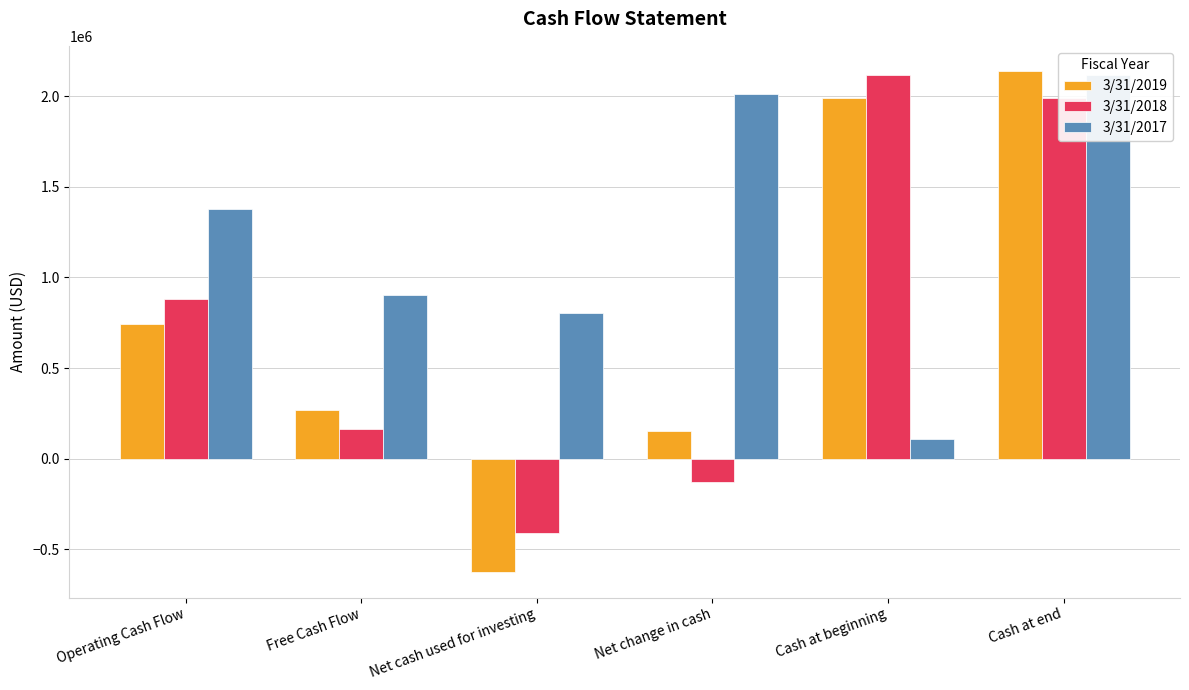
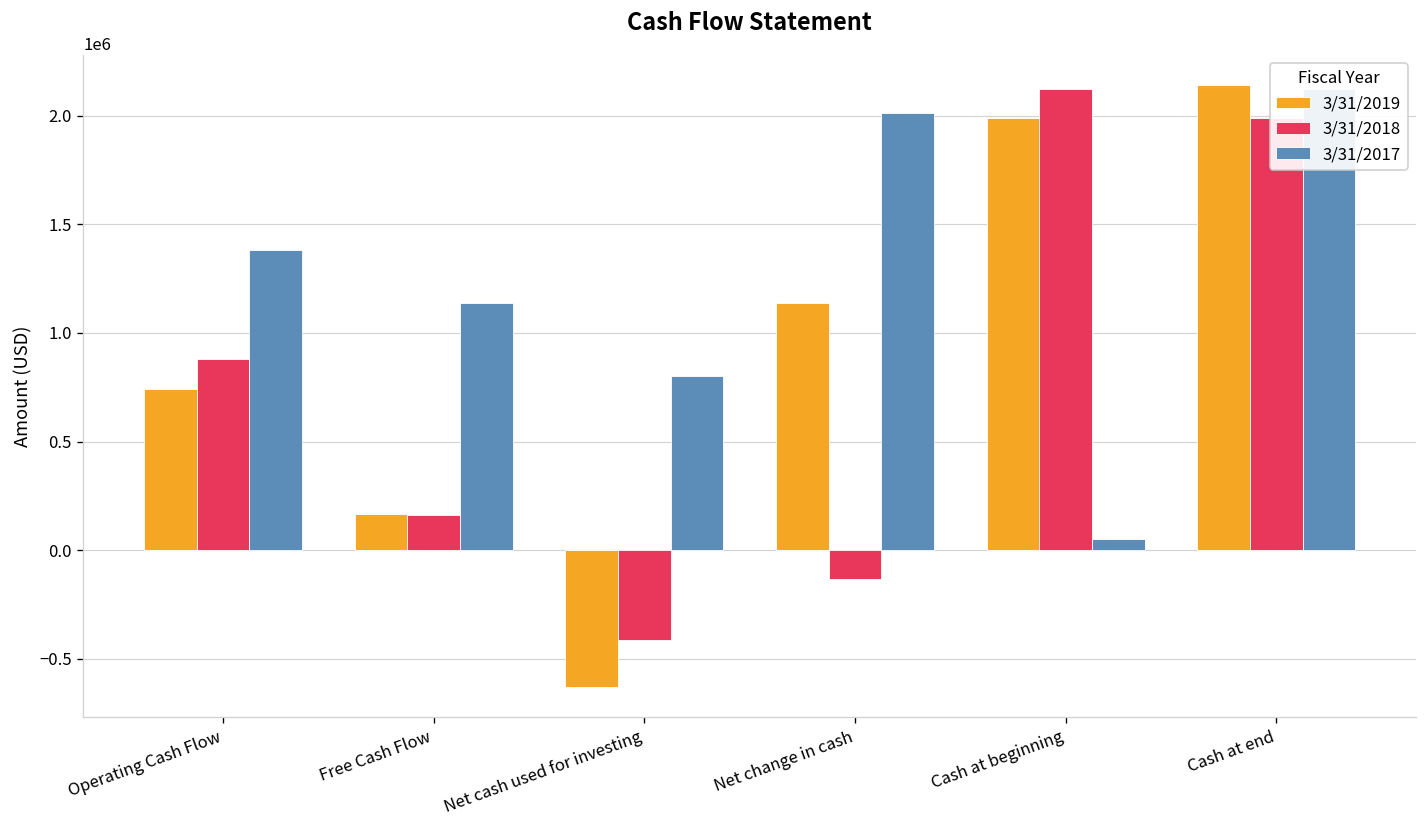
  {
    "3/31/2019": {
      "Operating Cash Flow": 740000,
-     "Free Cash Flow": 270000,
+     "Free Cash Flow": 170000,
      "Net cash used for investing": -630000,
-     "Net change in cash": 150000,
+     "Net change in cash": 1140000,
      "Cash at beginning": 1990000,
      "Cash at end": 2140000
    },
    "3/31/2018": {
      "Operating Cash Flow": 880000,
      "Free Cash Flow": 160000,
      "Net cash used for investing": -410000,
      "Net change in cash": -130000,
      "Cash at beginning": 2120000
    },
    "3/31/2017": {
      "Operating Cash Flow": 1380000,
-     "Free Cash Flow": 900000,
+     "Free Cash Flow": 1140000,
      "Net cash used for investing": 800000,
      "Net change in cash": 2010000,
-     "Cash at beginning": 110000
+     "Cash at beginning": 50000
    }
  }
